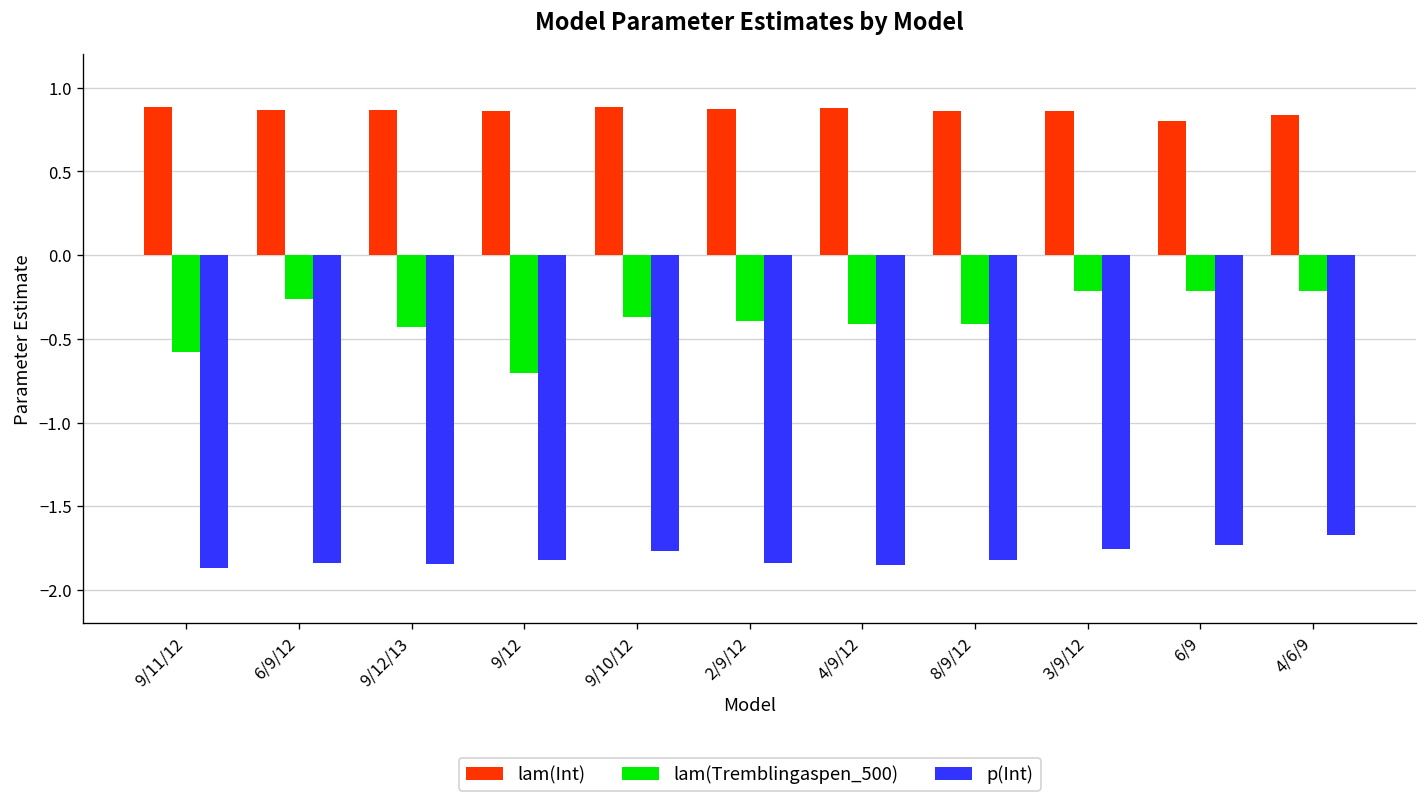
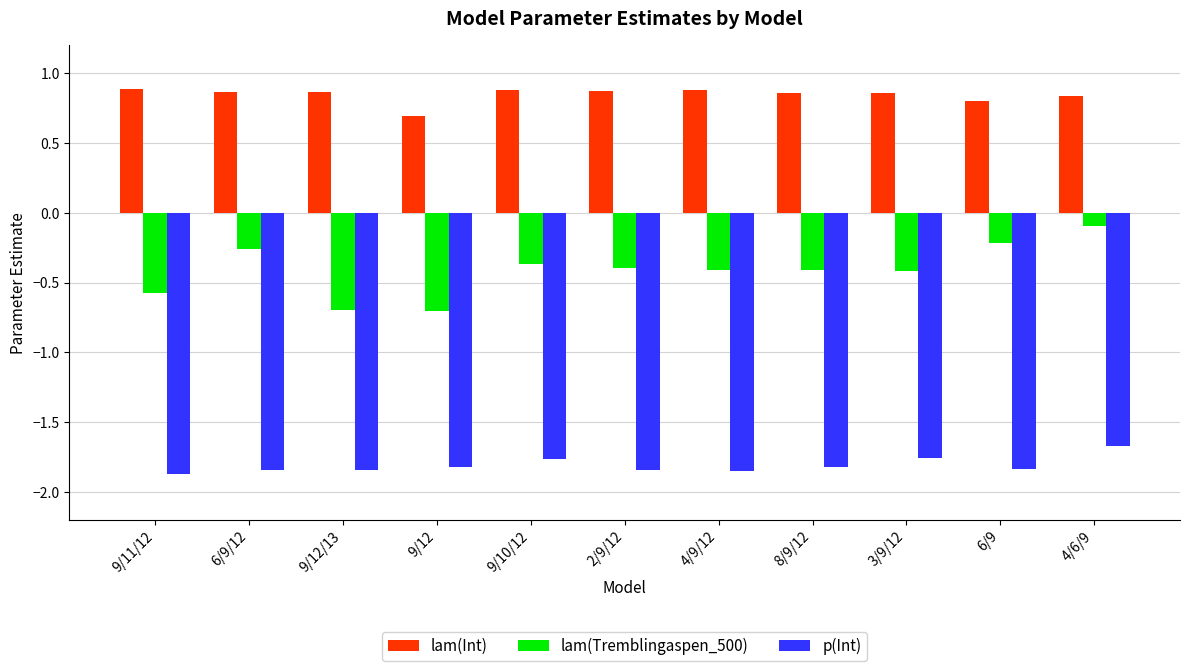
  {
    "lam(Int)": {
      "9/11/12": 0.89,
      "6/9/12": 0.87,
      "9/12/13": 0.87,
-     "9/12": 0.86,
+     "9/12": 0.70,
      "9/10/12": 0.88,
      "2/9/12": 0.87,
      "4/9/12": 0.88,
      "8/9/12": 0.86,
      "3/9/12": 0.86,
      "6/9": 0.80,
      "4/6/9": 0.83
    },
    "lam(Tremblingaspen_500)": {
      "9/11/12": -0.58,
      "6/9/12": -0.26,
-     "9/12/13": -0.43,
+     "9/12/13": -0.70,
      "9/12": -0.70,
      "9/10/12": -0.37,
      "2/9/12": -0.39,
      "4/9/12": -0.41,
      "8/9/12": -0.41,
-     "3/9/12": -0.21,
+     "3/9/12": -0.42,
      "6/9": -0.21,
-     "4/6/9": -0.21
+     "4/6/9": -0.10
    },
    "p(Int)": {
      "9/11/12": -1.87,
      "6/9/12": -1.84,
      "9/12/13": -1.85,
      "9/12": -1.82,
      "9/10/12": -1.76,
      "2/9/12": -1.84,
      "4/9/12": -1.85,
      "8/9/12": -1.82,
      "3/9/12": -1.75,
-     "6/9": -1.73,
+     "6/9": -1.84,
      "4/6/9": -1.67
    }
  }
